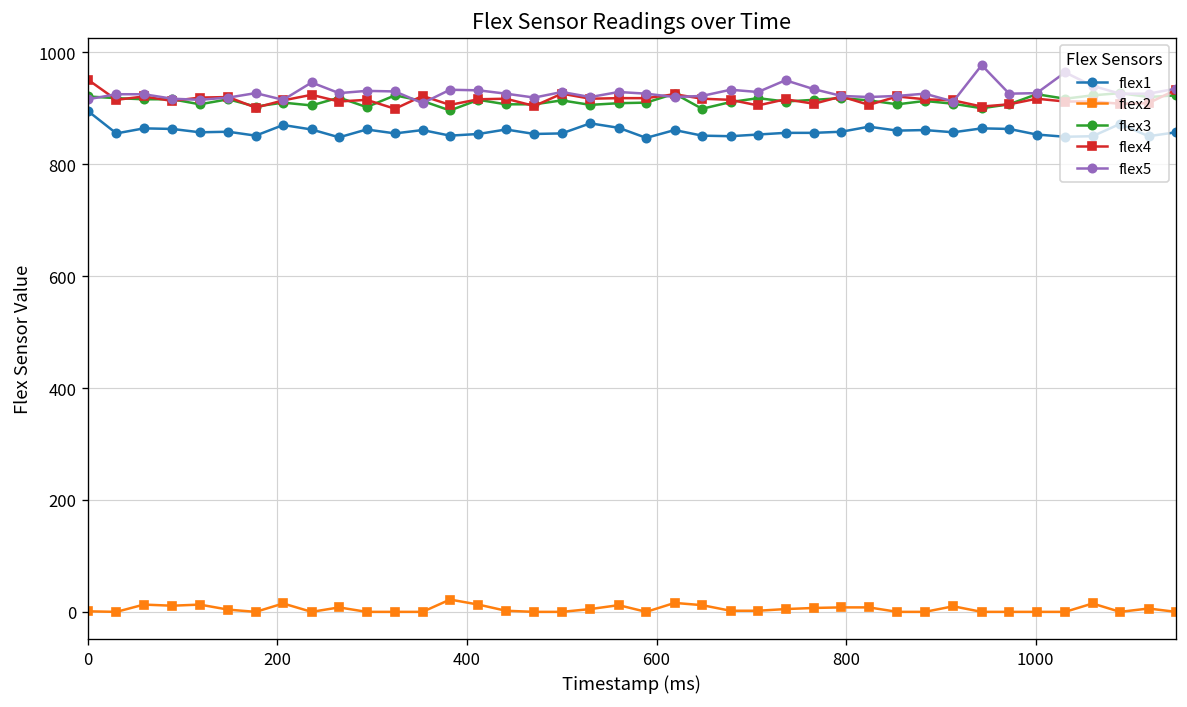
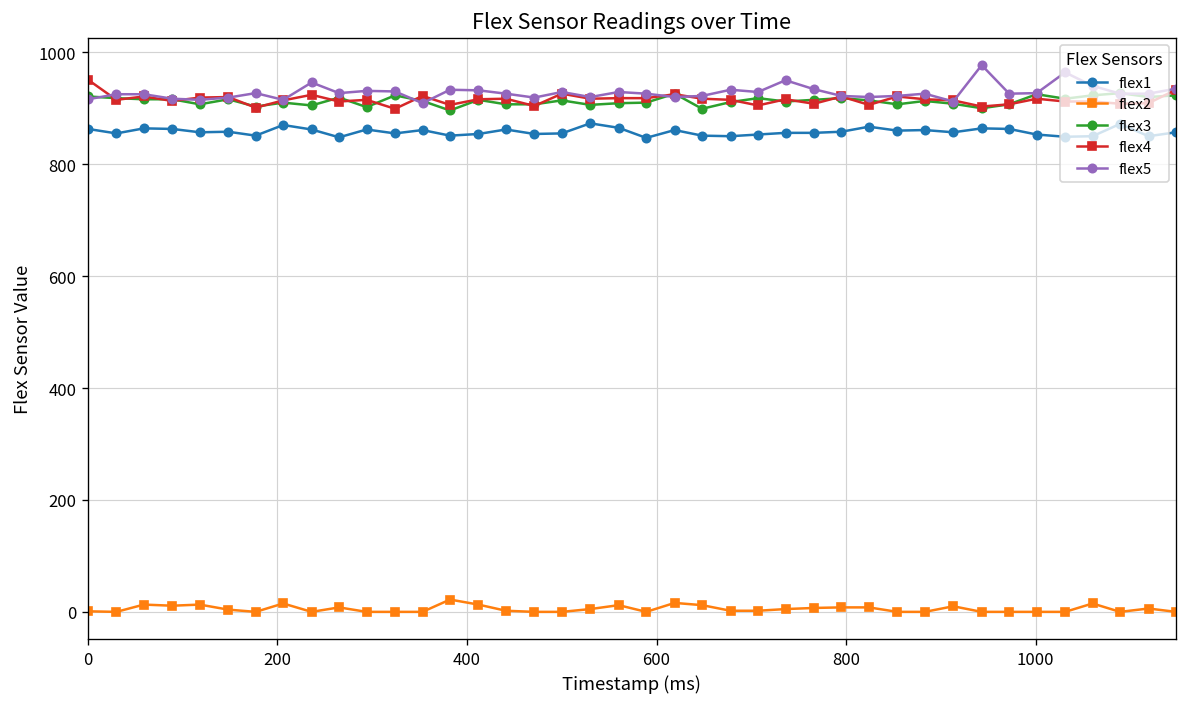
  {
    "flex1": {
-     "0": 900
+     "0": 860
    },
    "flex2": {
      "0": 0
    },
    "flex4": {
      "0": 950
    }
  }
